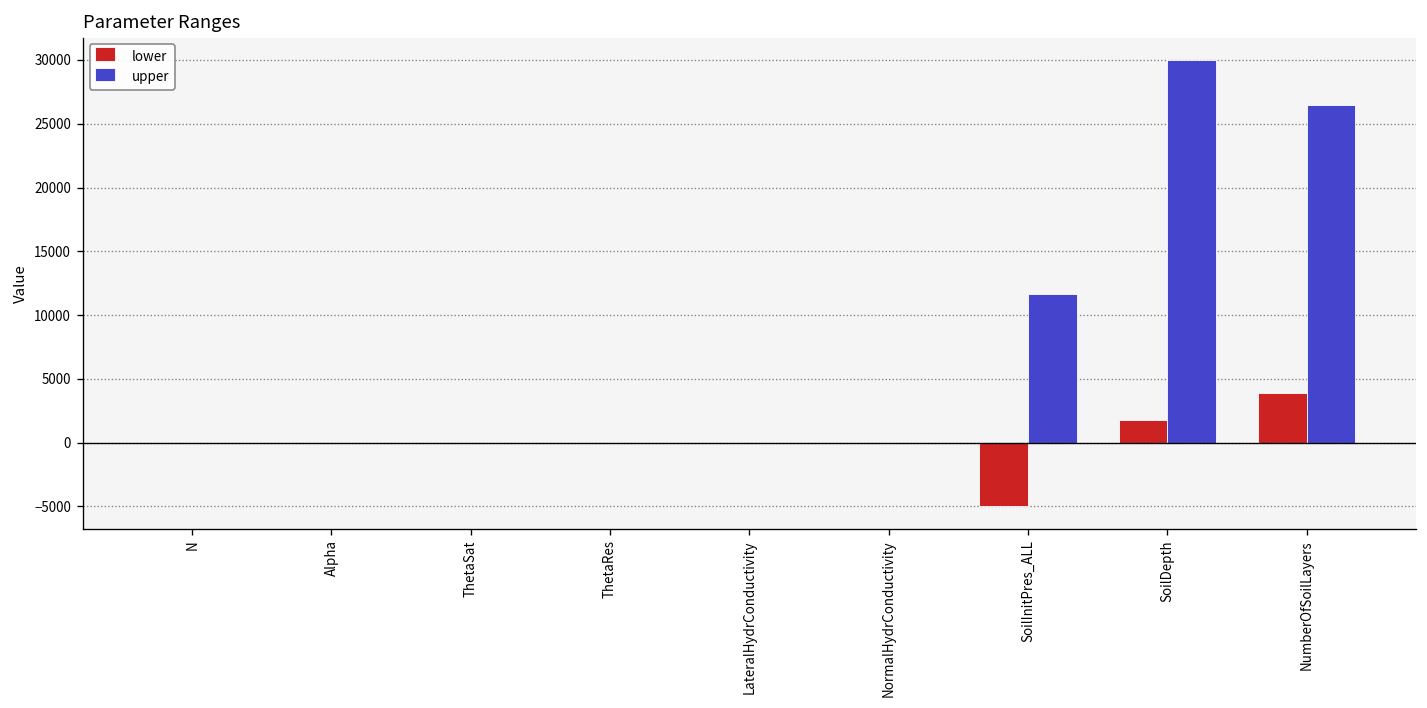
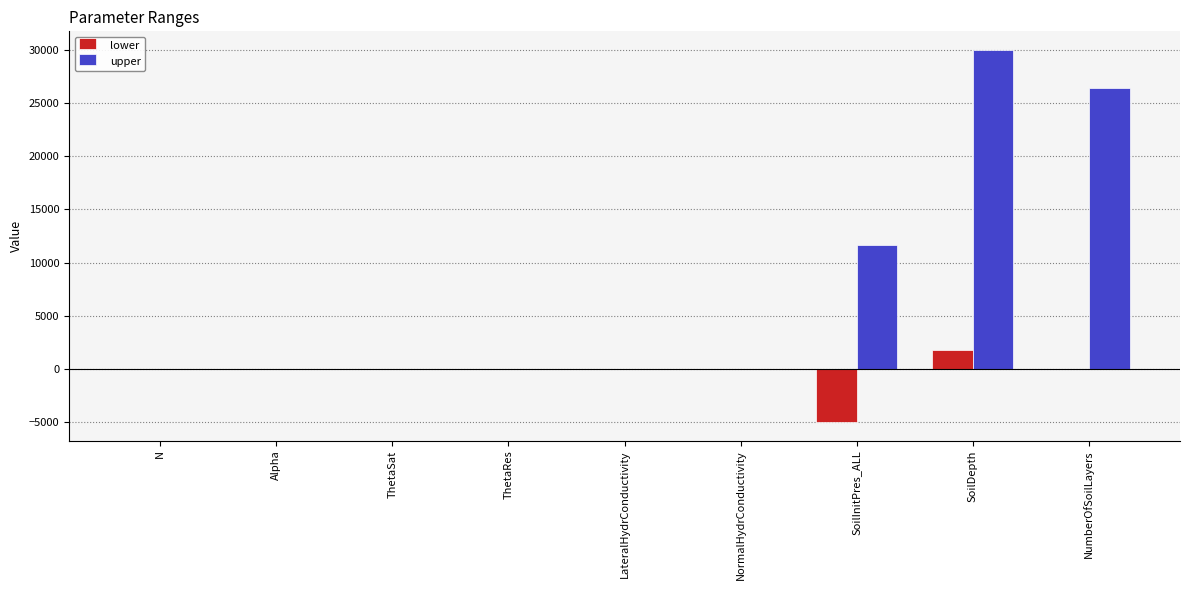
  {
    "lower": {
      "SoilInitPres_ALL": -5000,
      "SoilDepth": 1800,
-     "NumberOfSoilLayers": 3900
+     "NumberOfSoilLayers": 0
    },
    "upper": {
      "SoilInitPres_ALL": 11700,
      "SoilDepth": 30000,
      "NumberOfSoilLayers": 26500
    }
  }
